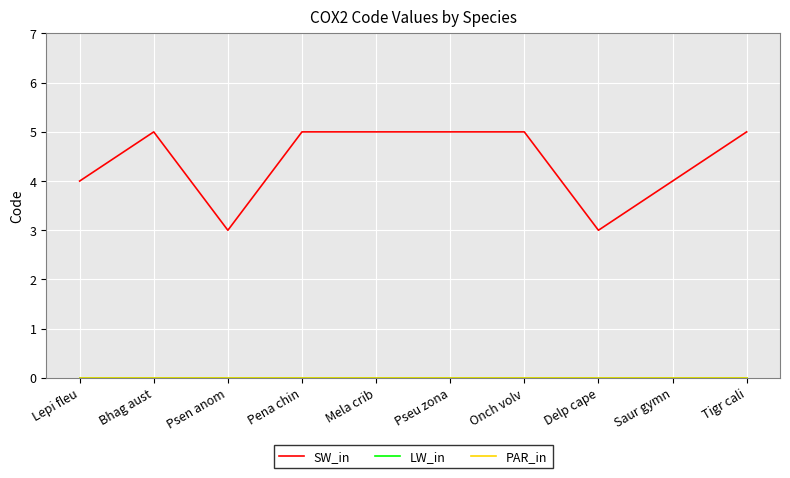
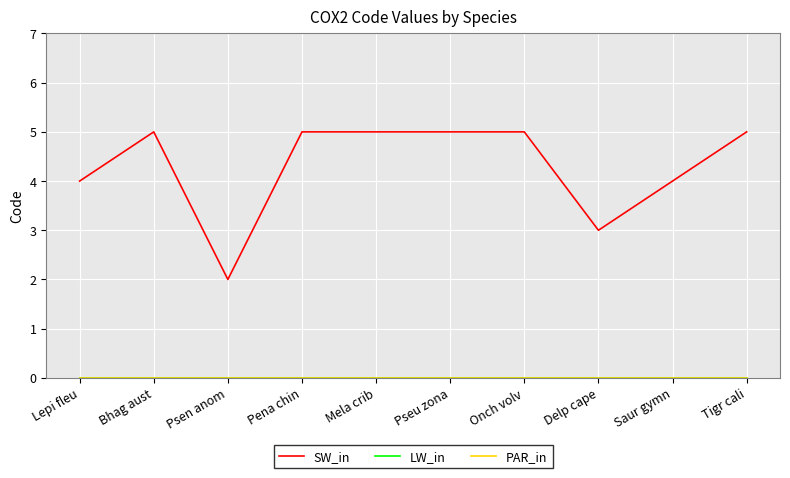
  {
    "SW_in": {
      "Lepi fleu": 4,
      "Bhag aust": 5,
-     "Psen anom": 3,
+     "Psen anom": 2,
      "Pena chin": 5,
      "Mela crib": 5,
      "Pseu zona": 5,
      "Onch volv": 5,
      "Delp cape": 3,
      "Saur gymn": 4,
      "Tigr cali": 5
    },
    "PAR_in": {
      "Lepi fleu": 0,
      "Bhag aust": 0,
      "Psen anom": 0,
      "Pena chin": 0,
      "Mela crib": 0,
      "Pseu zona": 0,
      "Onch volv": 0,
      "Delp cape": 0,
      "Saur gymn": 0,
      "Tigr cali": 0
    }
  }
